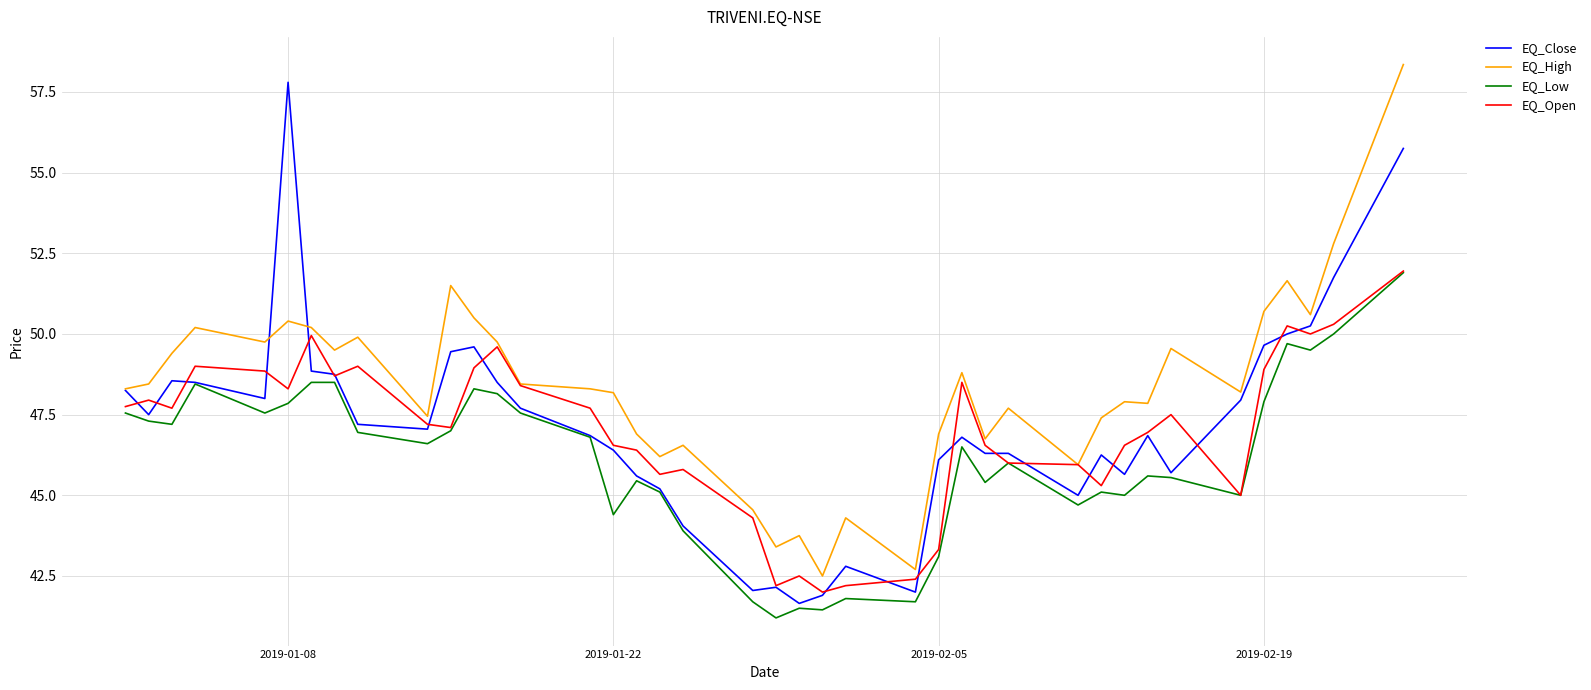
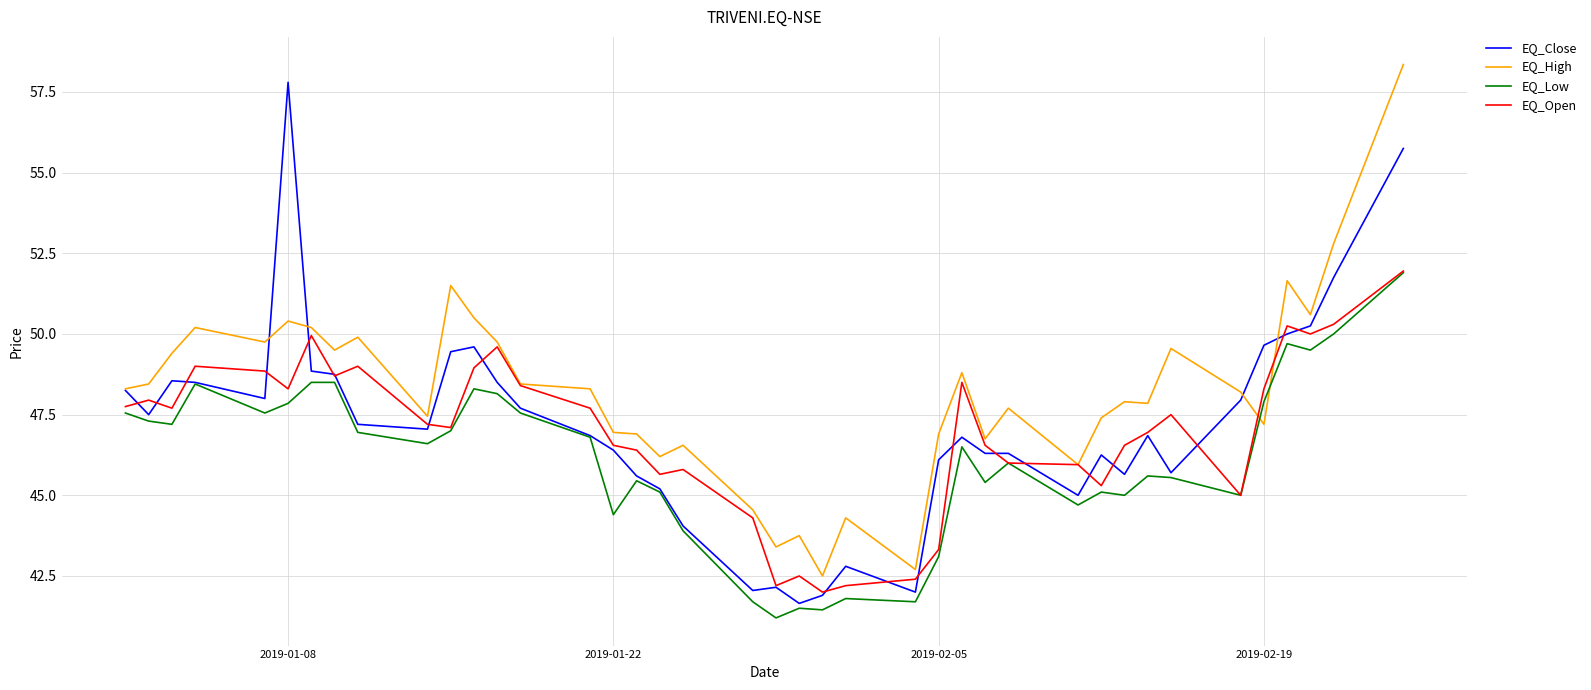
  {
    "EQ_Close": {
      "2019-01-08": 57.8,
      "2019-01-22": 46.4,
      "2019-02-05": 46.1,
      "2019-02-19": 49.7
    },
    "EQ_High": {
      "2019-01-08": 50.4,
-     "2019-01-22": 48.2,
+     "2019-01-22": 47.0,
      "2019-02-05": 46.9,
-     "2019-02-19": 50.7
+     "2019-02-19": 47.2
    },
    "EQ_Low": {
      "2019-01-08": 47.9,
      "2019-01-22": 44.4,
      "2019-02-05": 43.1,
      "2019-02-19": 47.9
    },
    "EQ_Open": {
      "2019-01-08": 48.3,
      "2019-01-22": 46.6,
      "2019-02-05": 43.3,
-     "2019-02-19": 48.9
+     "2019-02-19": 48.3
    }
  }
